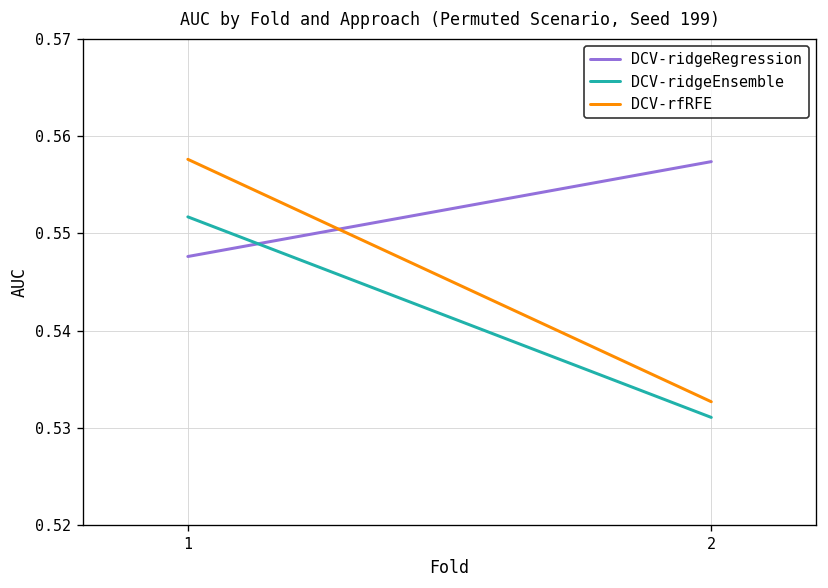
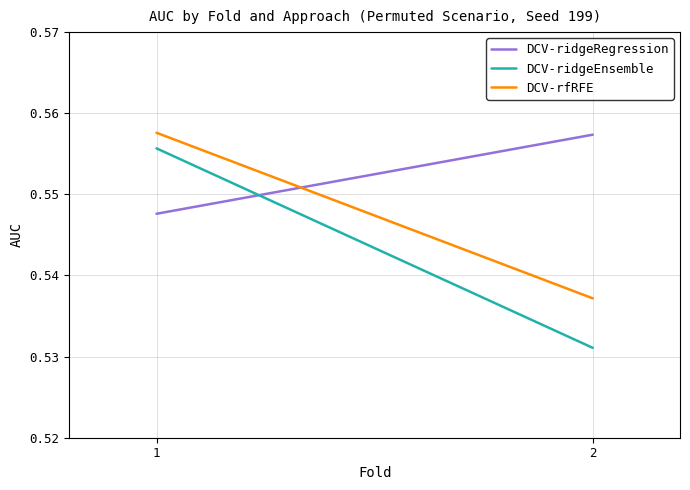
  {
    "DCV-ridgeRegression": {
      "1": 0.548,
      "2": 0.557
    },
    "DCV-ridgeEnsemble": {
-     "1": 0.552,
+     "1": 0.556,
      "2": 0.531
    },
    "DCV-rfRFE": {
      "1": 0.558,
-     "2": 0.533
+     "2": 0.537
    }
  }
